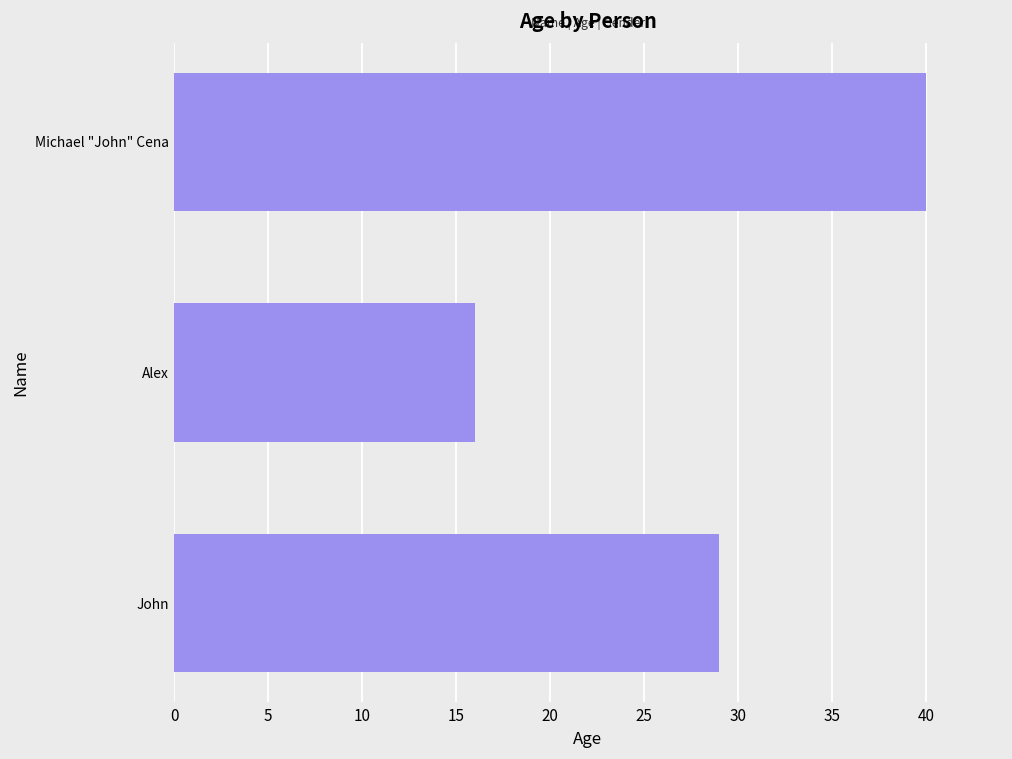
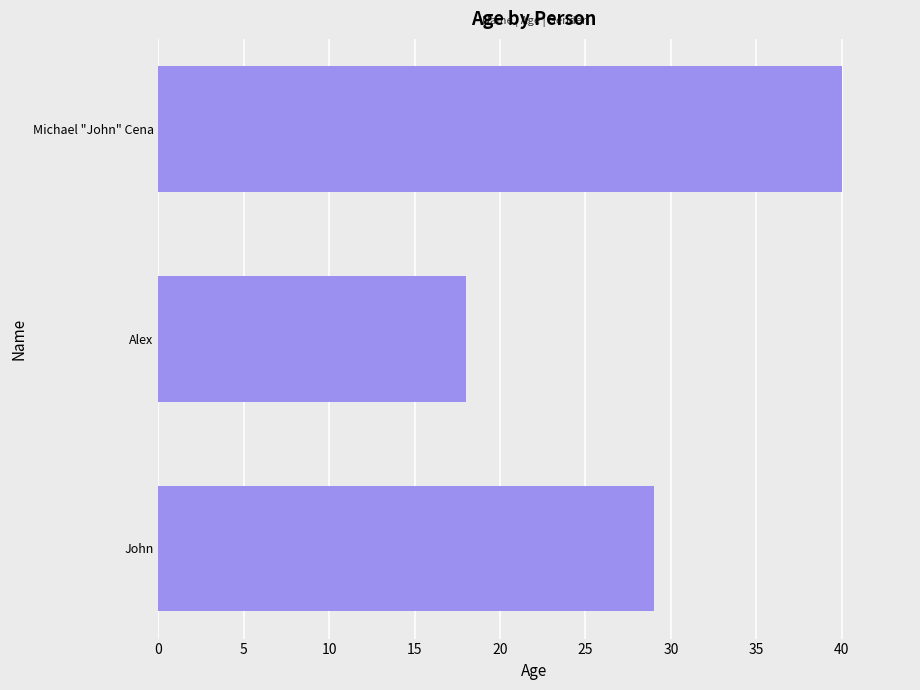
  {
    "Michael \"John\" Cena": 40,
-   "Alex": 16,
+   "Alex": 18,
    "John": 29
  }
